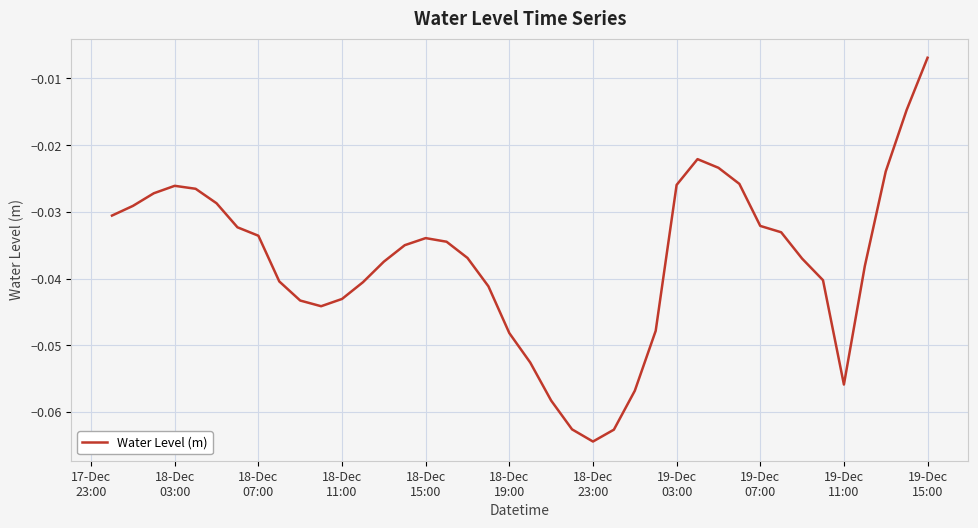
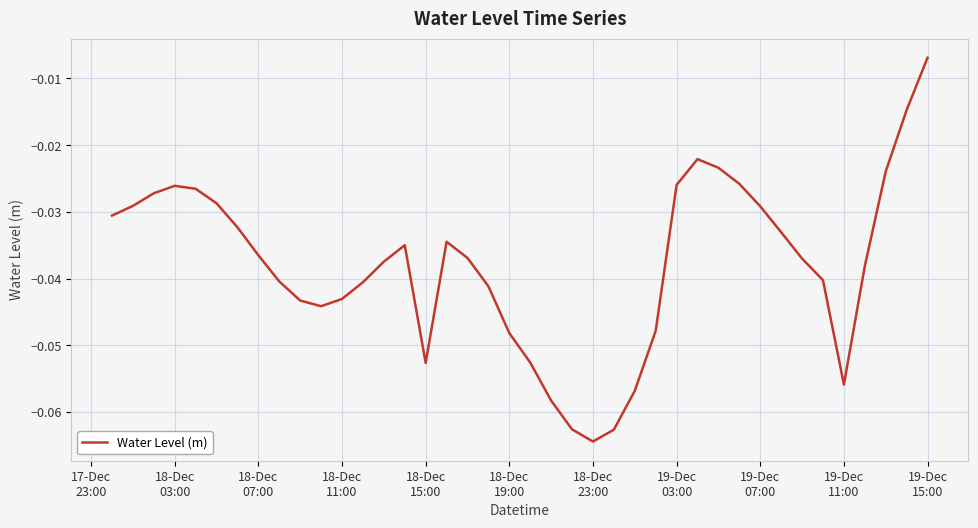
  {
    "18-Dec 03:00": -0.026,
-   "18-Dec 07:00": -0.034,
+   "18-Dec 07:00": -0.036,
    "18-Dec 11:00": -0.043,
-   "18-Dec 15:00": -0.034,
+   "18-Dec 15:00": -0.053,
    "18-Dec 19:00": -0.048,
    "18-Dec 23:00": -0.064,
    "19-Dec 03:00": -0.026,
-   "19-Dec 07:00": -0.032,
+   "19-Dec 07:00": -0.029,
    "19-Dec 11:00": -0.056,
    "19-Dec 15:00": -0.007
  }
